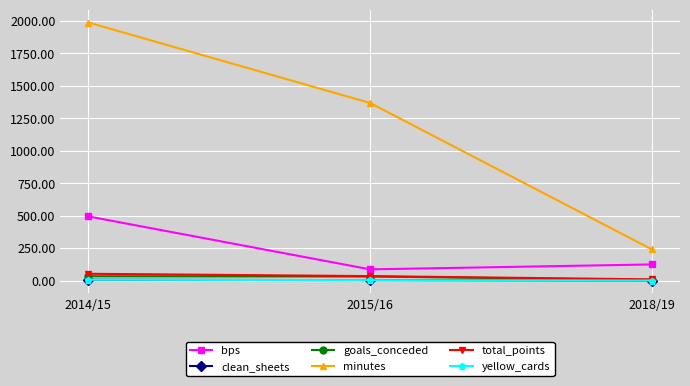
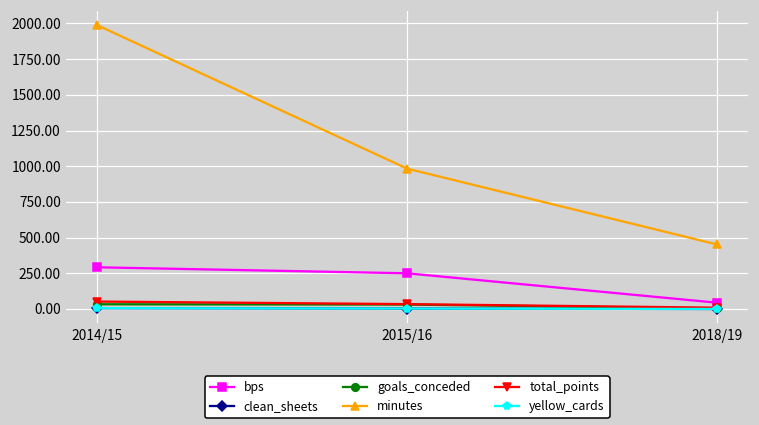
  {
    "bps": {
-     "2014/15": 490,
-     "2015/16": 90,
-     "2018/19": 120
+     "2014/15": 290,
+     "2015/16": 250,
+     "2018/19": 40
    },
    "yellow_cards": {
      "2014/15": 10,
      "2015/16": 0
    },
    "minutes": {
      "2014/15": 1990,
-     "2015/16": 1370,
-     "2018/19": 240
+     "2015/16": 980,
+     "2018/19": 450
    }
  }
